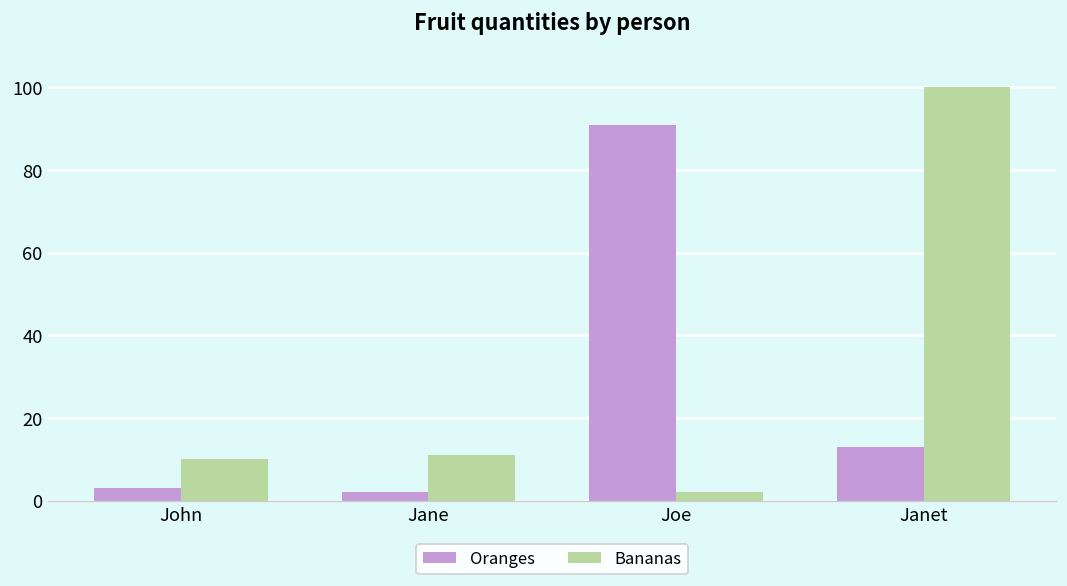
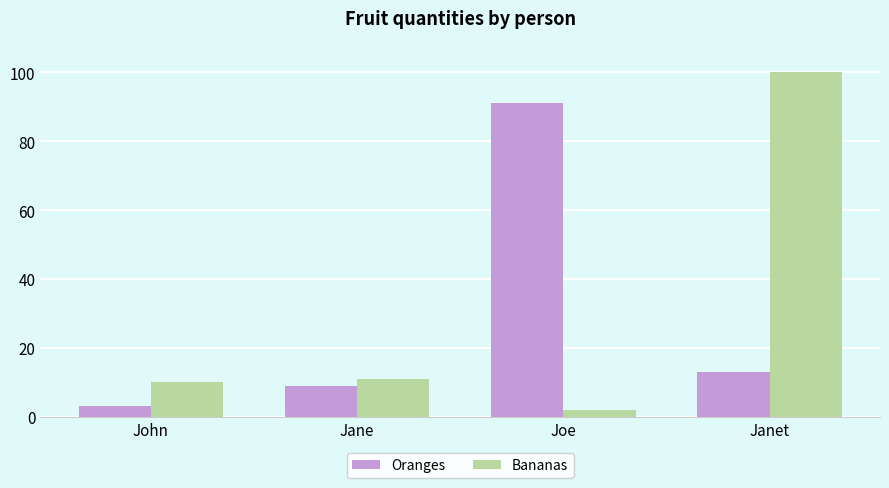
  {
    "Oranges": {
      "John": 3,
-     "Jane": 2,
+     "Jane": 9,
      "Joe": 91,
      "Janet": 13
    },
    "Bananas": {
      "John": 10,
      "Jane": 11,
      "Joe": 2,
      "Janet": 100
    }
  }
